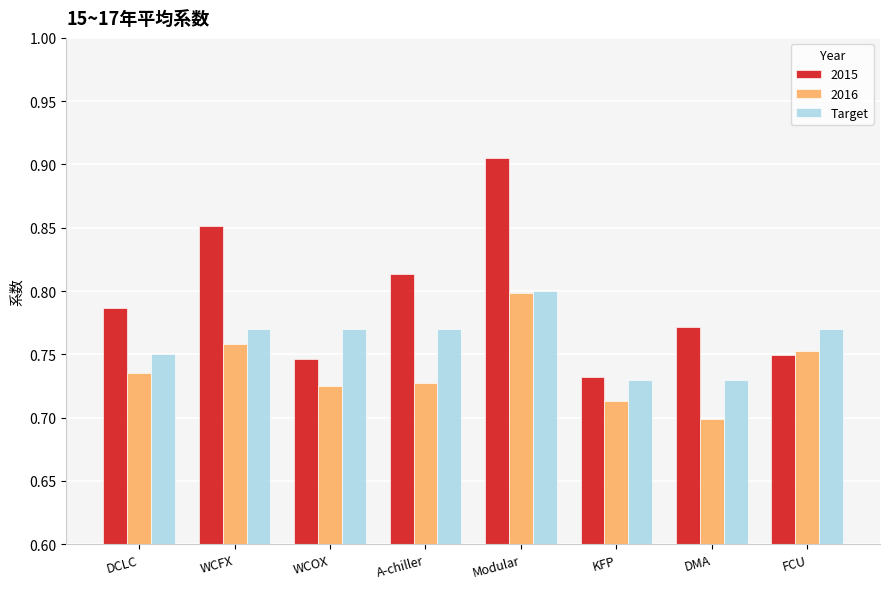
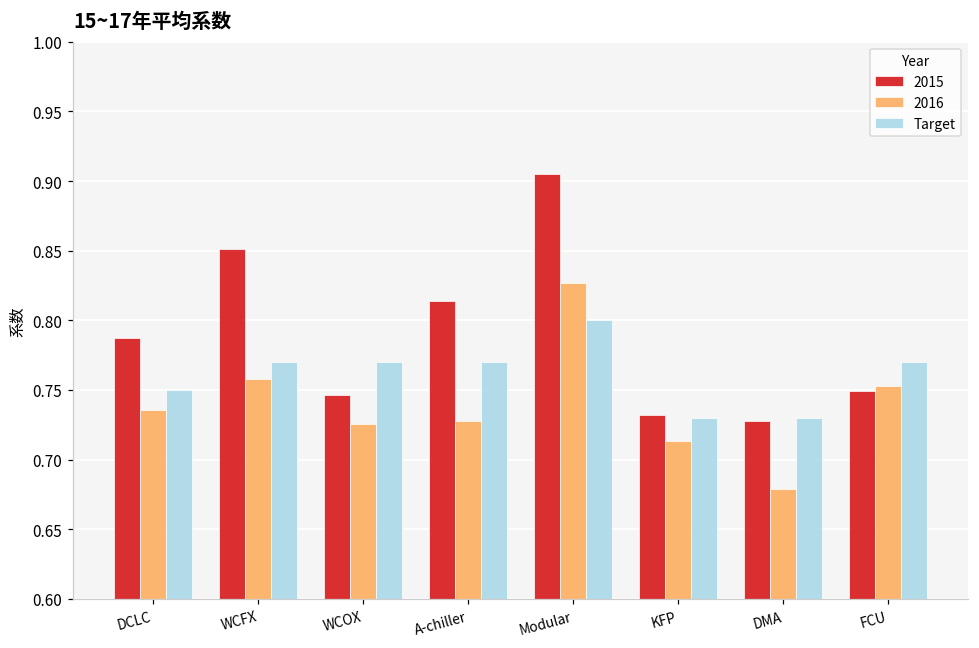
  {
    "2015": {
      "DCLC": 0.787,
      "WCFX": 0.851,
      "WCOX": 0.746,
      "A-chiller": 0.814,
      "Modular": 0.905,
      "KFP": 0.732,
-     "DMA": 0.772,
+     "DMA": 0.728,
      "FCU": 0.749
    },
    "2016": {
      "DCLC": 0.736,
      "WCFX": 0.758,
      "WCOX": 0.725,
      "A-chiller": 0.727,
-     "Modular": 0.799,
+     "Modular": 0.827,
      "KFP": 0.713,
-     "DMA": 0.699,
+     "DMA": 0.679,
      "FCU": 0.753
    },
    "Target": {
      "DCLC": 0.750,
      "WCFX": 0.770,
      "WCOX": 0.770,
      "A-chiller": 0.770,
      "Modular": 0.800,
      "KFP": 0.730,
      "DMA": 0.730,
      "FCU": 0.770
    }
  }
